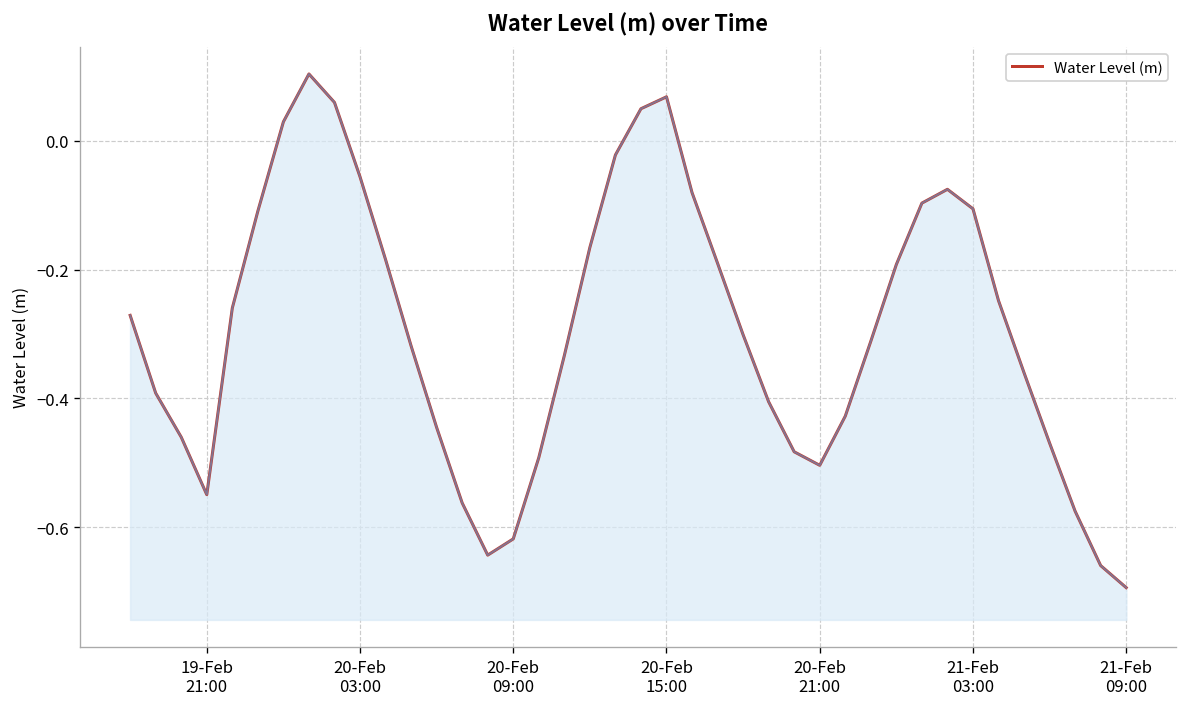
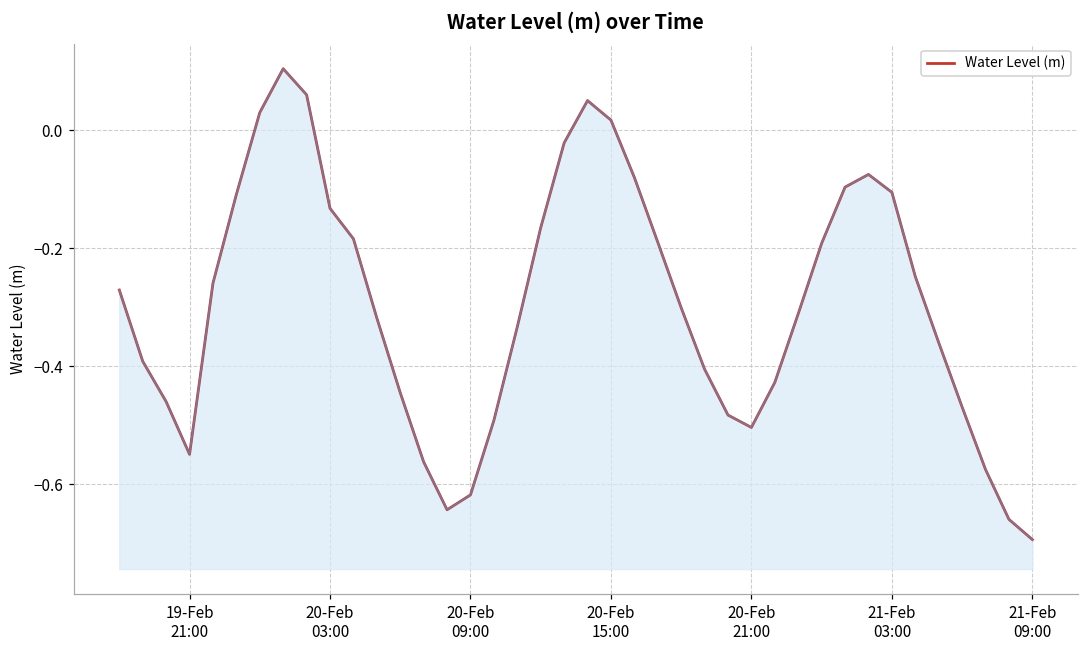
  {
    "19-Feb 21:00": -0.55,
-   "20-Feb 03:00": -0.06,
+   "20-Feb 03:00": -0.13,
    "20-Feb 09:00": -0.62,
-   "20-Feb 15:00": 0.07,
+   "20-Feb 15:00": 0.02,
    "20-Feb 21:00": -0.50,
    "21-Feb 03:00": -0.11,
    "21-Feb 09:00": -0.69
  }
